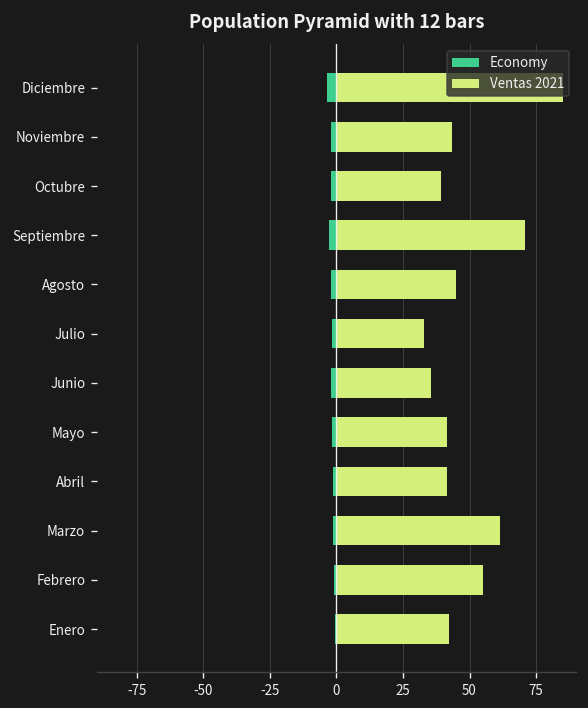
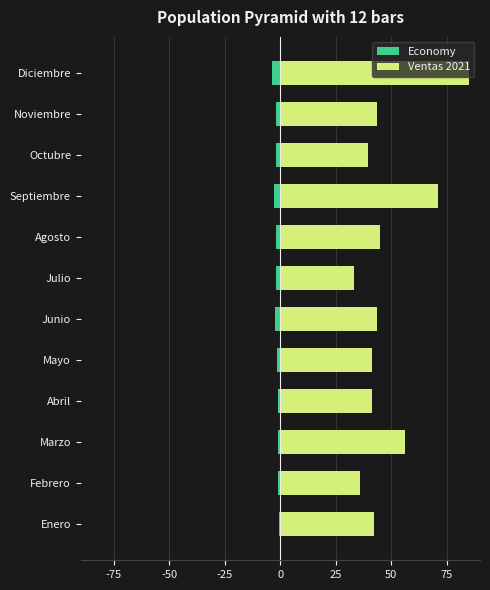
  {
    "Economy": {
      "Diciembre": -4,
      "Noviembre": -2,
      "Octubre": -2,
      "Septiembre": -3,
      "Agosto": -2,
      "Julio": -2,
      "Junio": -2,
      "Mayo": -2
    },
    "Ventas 2021": {
      "Noviembre": 44,
      "Octubre": 39,
      "Septiembre": 71,
      "Agosto": 45,
      "Julio": 33,
-     "Junio": 36,
+     "Junio": 43,
      "Mayo": 41,
      "Abril": 41,
-     "Marzo": 61,
-     "Febrero": 55,
+     "Marzo": 56,
+     "Febrero": 36,
      "Enero": 42
    }
  }
